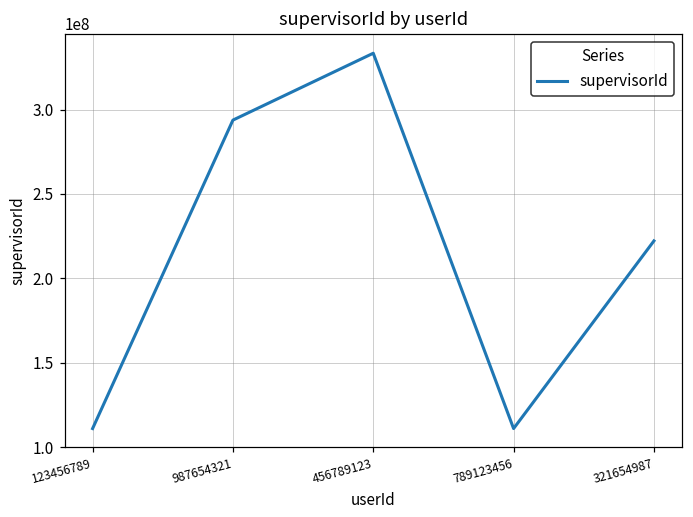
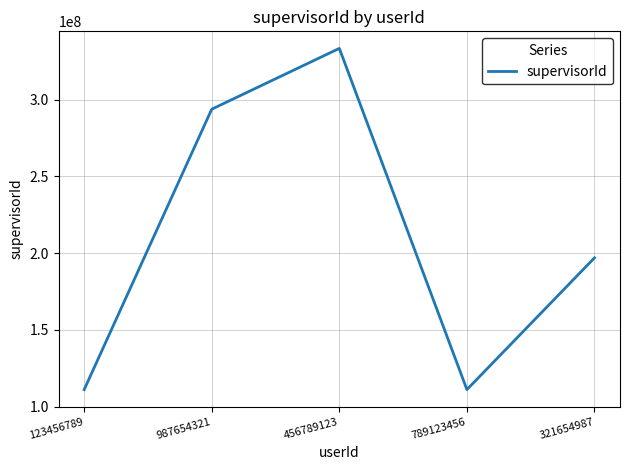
  {
    "123456789": 111000000,
    "987654321": 294000000,
    "456789123": 333000000,
    "789123456": 111000000,
-   "321654987": 222000000
+   "321654987": 197000000
  }
